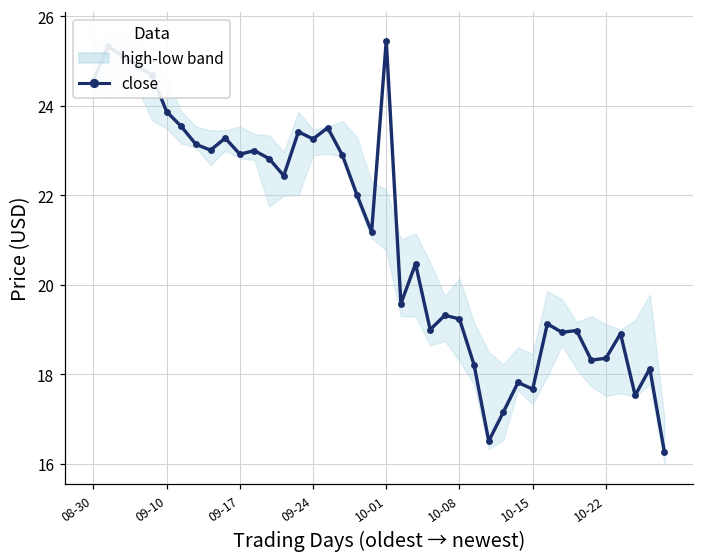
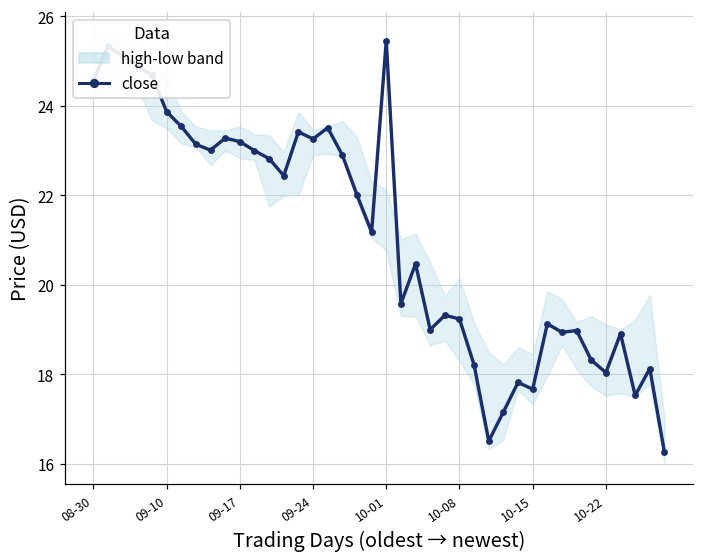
  {
    "close": {
      "09-10": 23.9,
-     "09-17": 22.9,
+     "09-17": 23.2,
      "09-24": 23.3,
      "10-01": 25.5,
      "10-08": 19.2,
      "10-15": 17.7,
-     "10-22": 18.4
+     "10-22": 18.0
    }
  }
